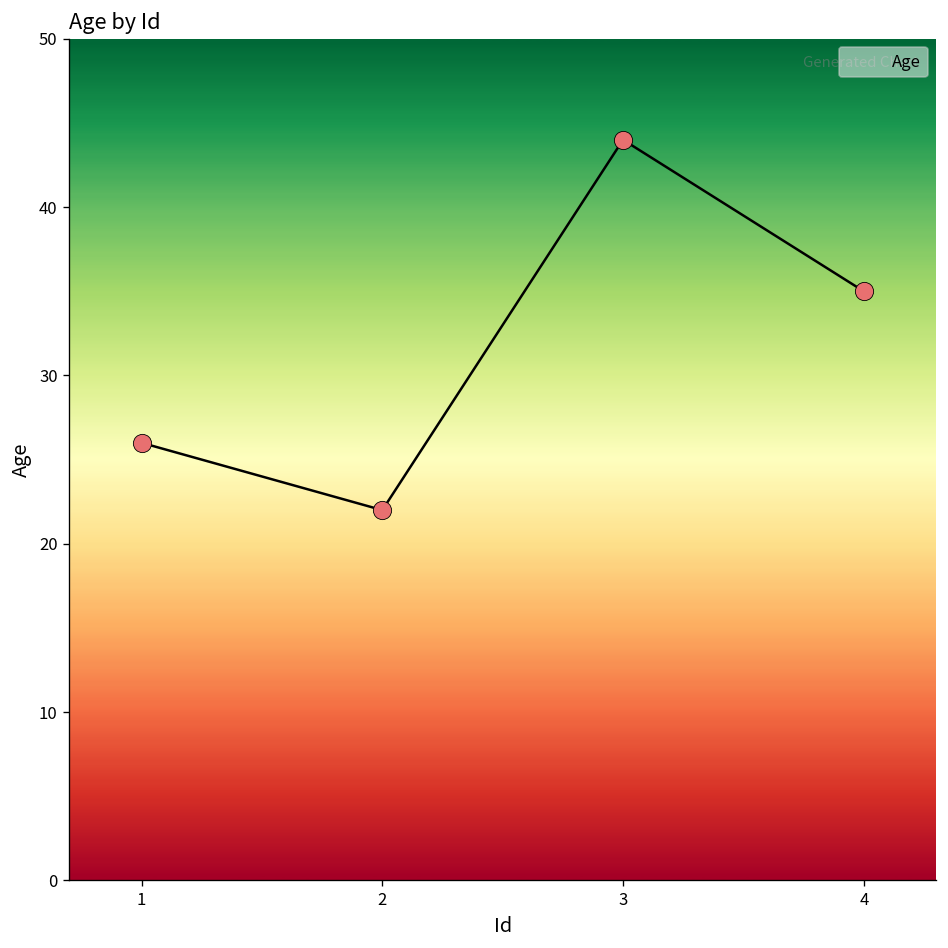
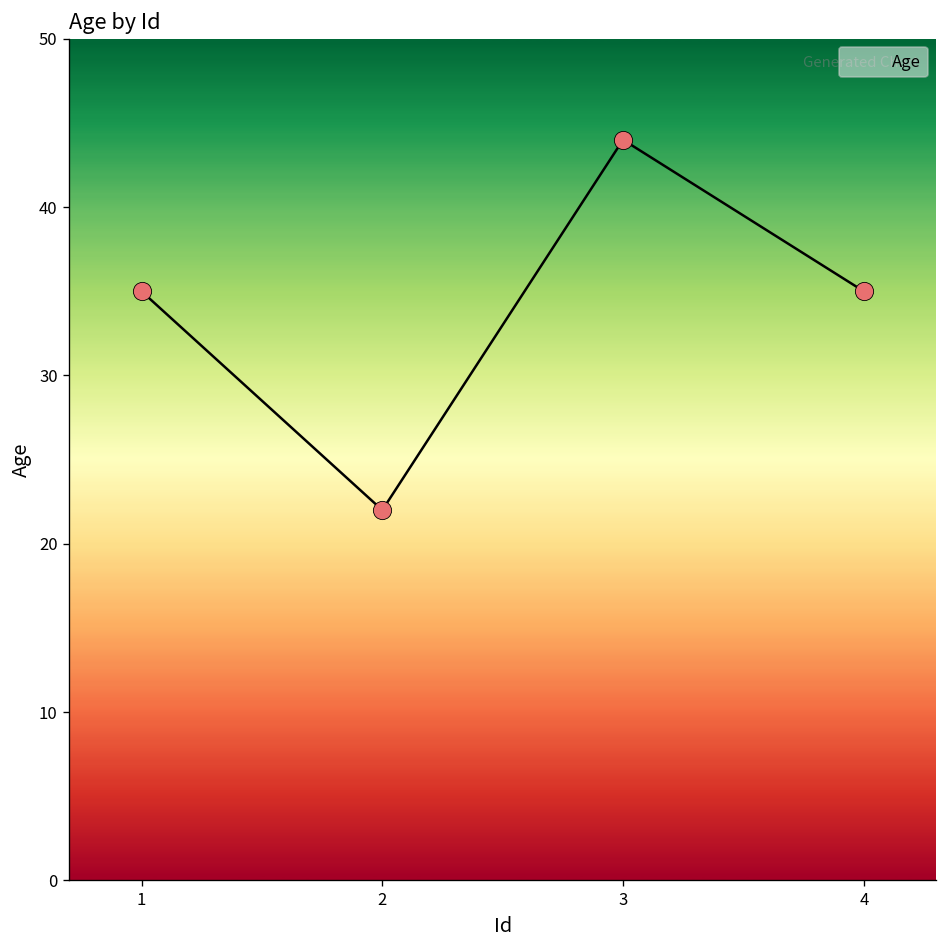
  {
-   "1": 26,
+   "1": 35,
    "2": 22,
    "3": 44,
    "4": 35
  }
